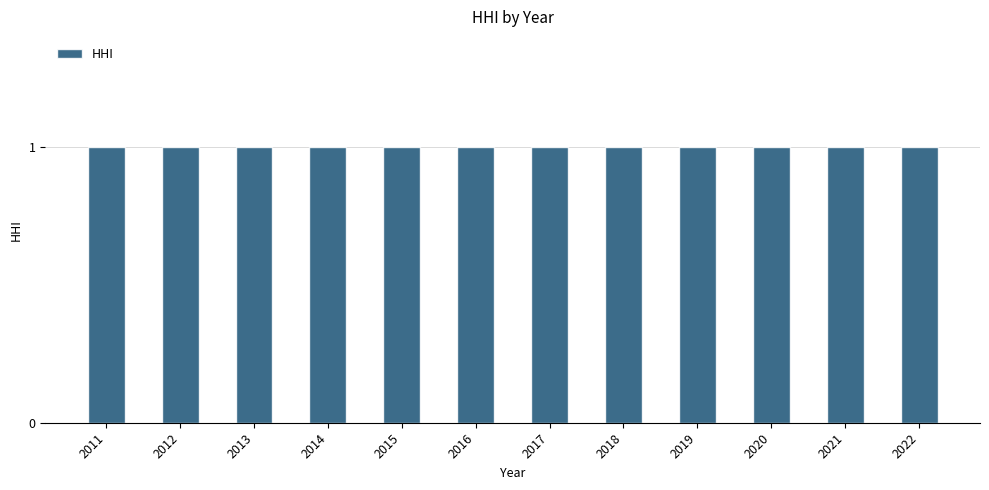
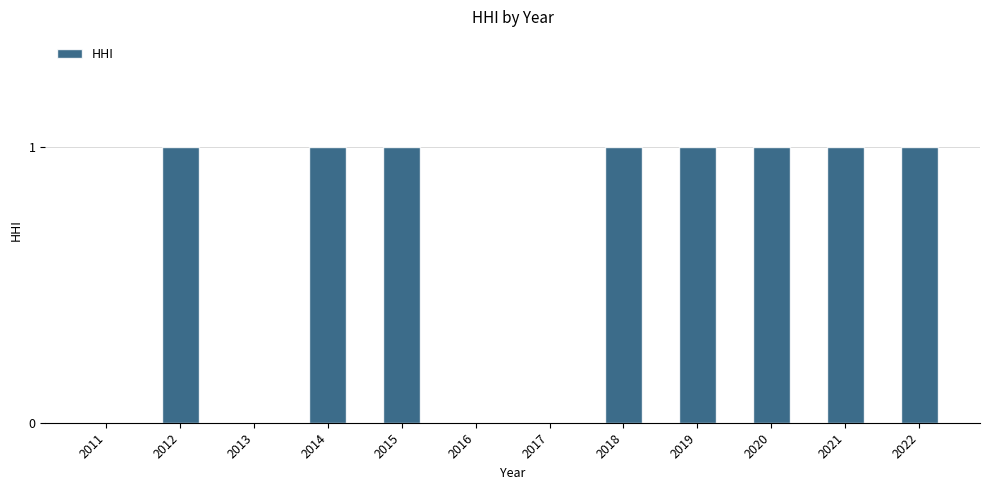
  {
-   "2011": 1,
+   "2011": 0,
    "2012": 1,
-   "2013": 1,
+   "2013": 0,
    "2014": 1,
    "2015": 1,
-   "2016": 1,
-   "2017": 1,
+   "2016": 0,
+   "2017": 0,
    "2018": 1,
    "2019": 1,
    "2020": 1,
    "2021": 1,
    "2022": 1
  }
